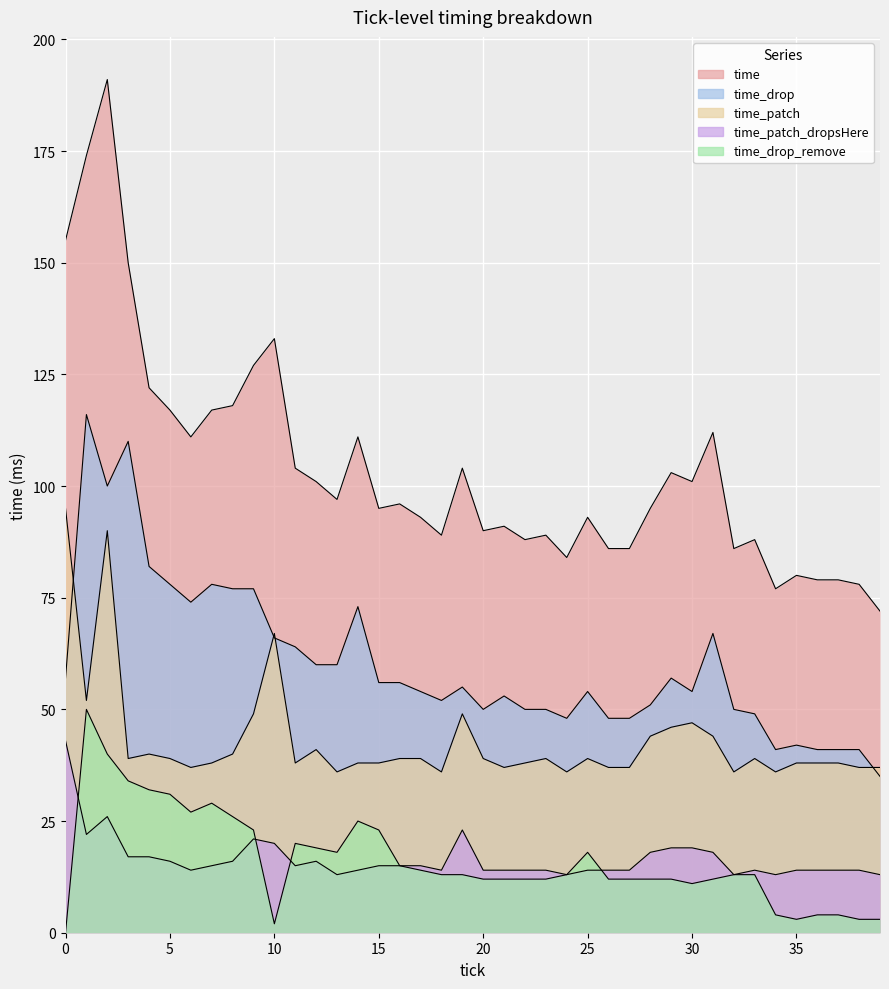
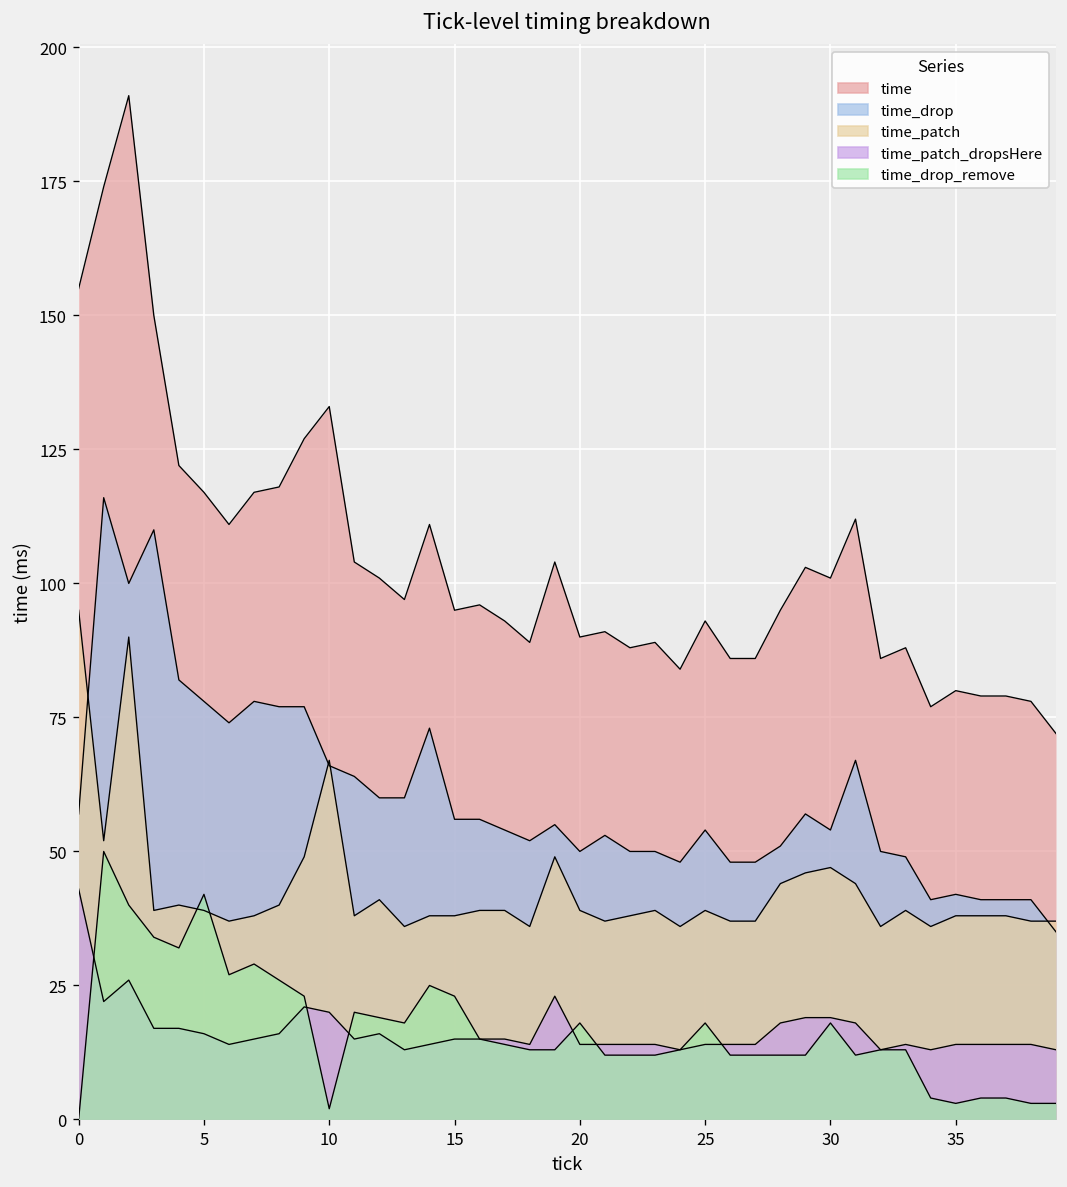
  {
    "time_drop_remove": {
      "0": 0,
-     "5": 31,
+     "5": 42,
      "10": 2,
      "15": 23,
-     "20": 12,
+     "20": 18,
      "25": 18,
-     "30": 11,
+     "30": 18,
      "35": 3
    }
  }
